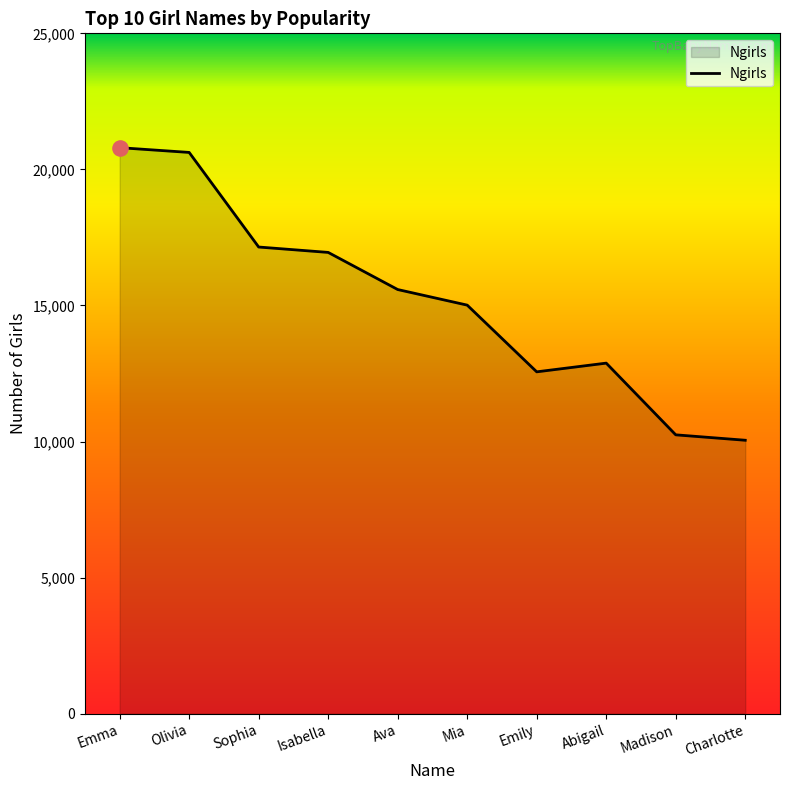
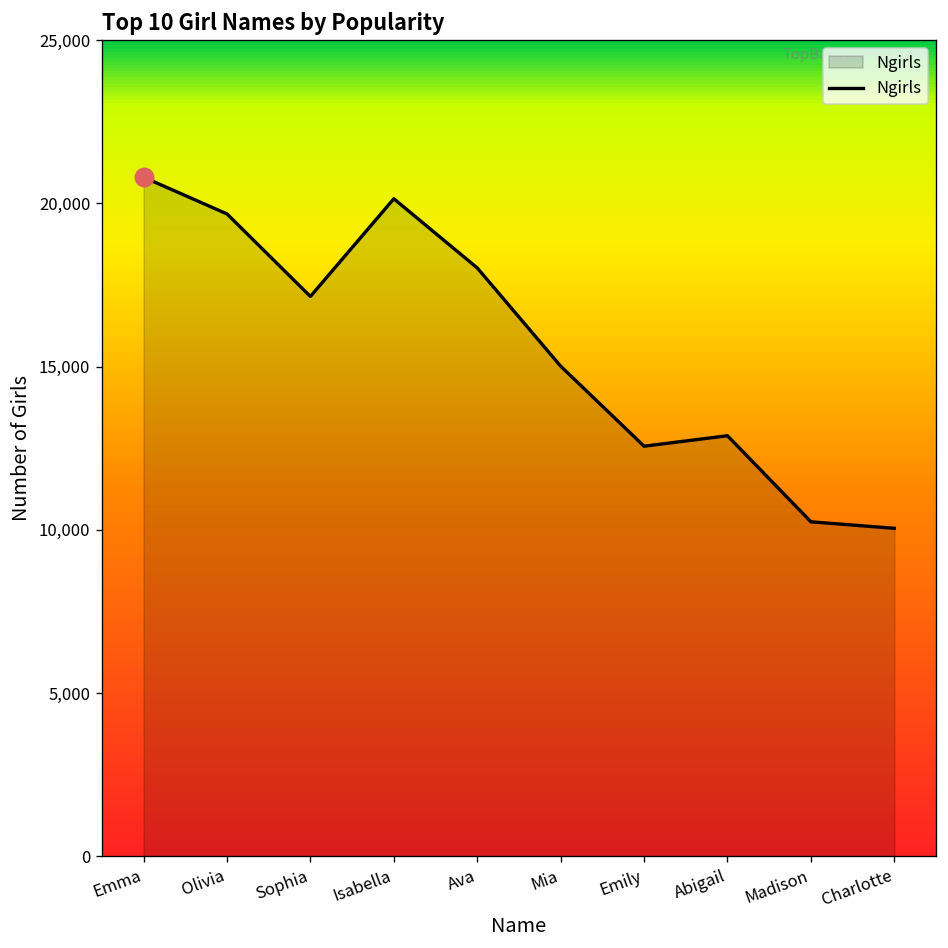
  {
    "Ngirls": {
-     "Olivia": "20,600",
+     "Olivia": "19,700",
      "Sophia": "17,100",
-     "Isabella": "17,000",
-     "Ava": "15,600",
+     "Isabella": "20,100",
+     "Ava": "18,000",
      "Mia": "15,000",
      "Emily": "12,600",
      "Abigail": "12,900",
      "Madison": "10,200",
      "Charlotte": "10,000"
    }
  }
